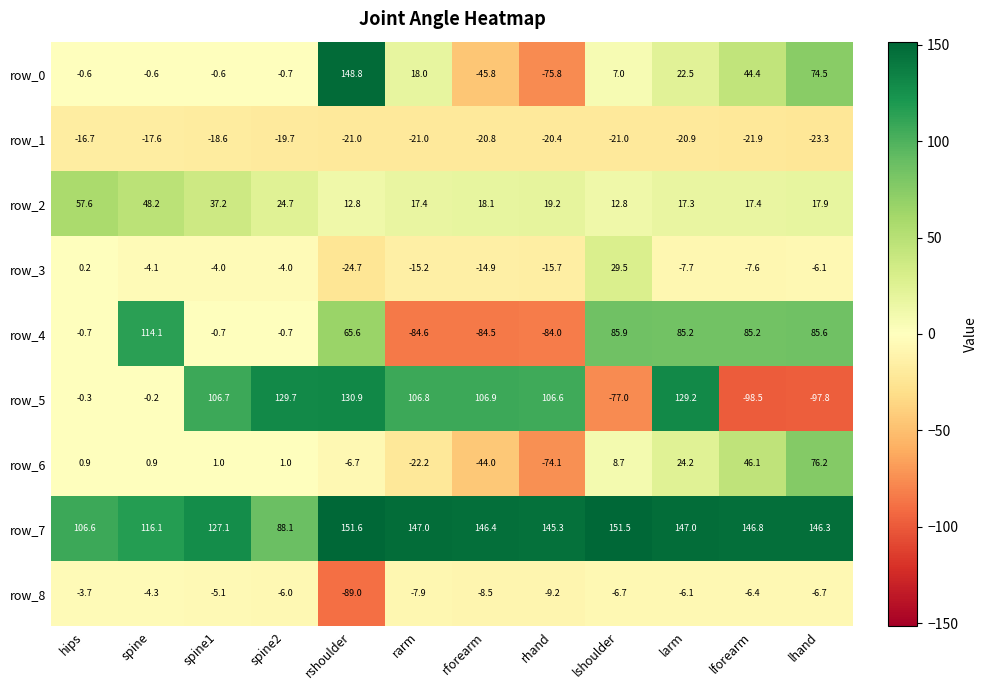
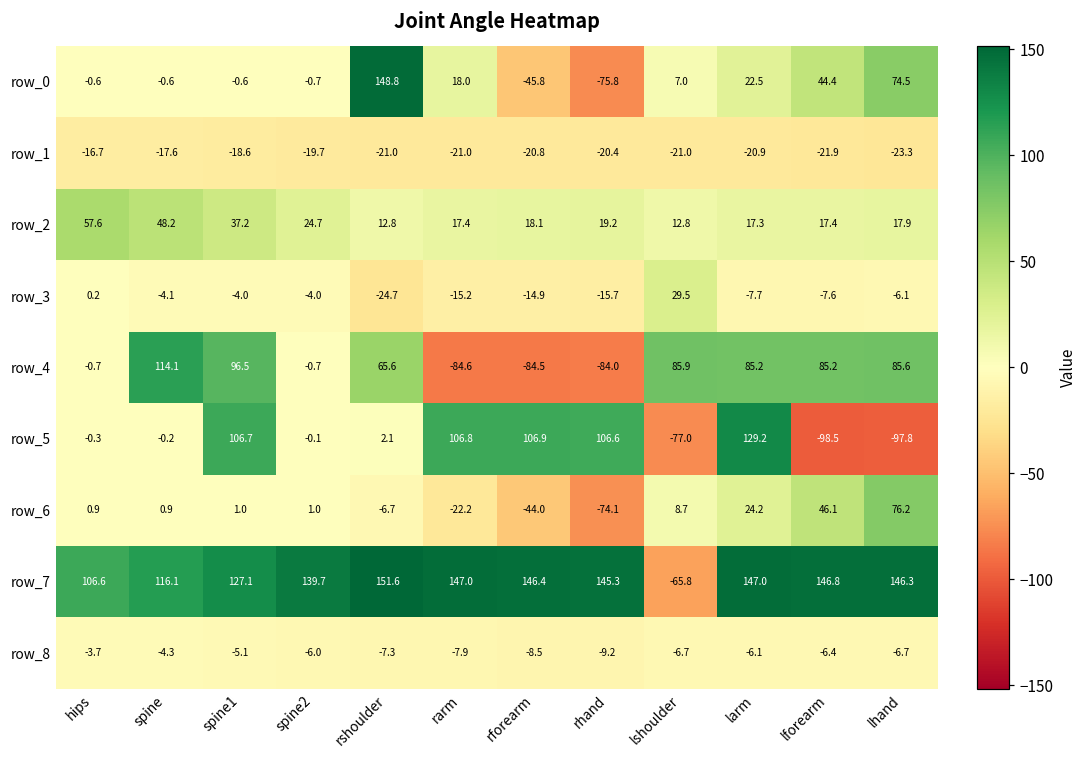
  {
    "row_0": {
      "hips": -0.6,
      "spine": -0.6,
      "spine1": -0.6,
      "spine2": -0.7,
      "rshoulder": 148.8,
      "rarm": 18.0,
      "rforearm": -45.8,
      "rhand": -75.8,
      "lshoulder": 7.0,
      "larm": 22.5,
      "lforearm": 44.4,
      "lhand": 74.5
    },
    "row_1": {
      "hips": -16.7,
      "spine": -17.6,
      "spine1": -18.6,
      "spine2": -19.7,
      "rshoulder": -21.0,
      "rarm": -21.0,
      "rforearm": -20.8,
      "rhand": -20.4,
      "lshoulder": -21.0,
      "larm": -20.9,
      "lforearm": -21.9,
      "lhand": -23.3
    },
    "row_2": {
      "hips": 57.6,
      "spine": 48.2,
      "spine1": 37.2,
      "spine2": 24.7,
      "rshoulder": 12.8,
      "rarm": 17.4,
      "rforearm": 18.1,
      "rhand": 19.2,
      "lshoulder": 12.8,
      "larm": 17.3,
      "lforearm": 17.4,
      "lhand": 17.9
    },
    "row_3": {
      "hips": 0.2,
      "spine": -4.1,
      "spine1": -4.0,
      "spine2": -4.0,
      "rshoulder": -24.7,
      "rarm": -15.2,
      "rforearm": -14.9,
      "rhand": -15.7,
      "lshoulder": 29.5,
      "larm": -7.7,
      "lforearm": -7.6,
      "lhand": -6.1
    },
    "row_4": {
      "hips": -0.7,
      "spine": 114.1,
-     "spine1": -0.7,
+     "spine1": 96.5,
      "spine2": -0.7,
      "rshoulder": 65.6,
      "rarm": -84.6,
      "rforearm": -84.5,
      "rhand": -84.0,
      "lshoulder": 85.9,
      "larm": 85.2,
      "lforearm": 85.2,
      "lhand": 85.6
    },
    "row_5": {
      "hips": -0.3,
      "spine": -0.2,
      "spine1": 106.7,
-     "spine2": 129.7,
-     "rshoulder": 130.9,
+     "spine2": -0.1,
+     "rshoulder": 2.1,
      "rarm": 106.8,
      "rforearm": 106.9,
      "rhand": 106.6,
      "lshoulder": -77.0,
      "larm": 129.2,
      "lforearm": -98.5,
      "lhand": -97.8
    },
    "row_6": {
      "hips": 0.9,
      "spine": 0.9,
      "spine1": 1.0,
      "spine2": 1.0,
      "rshoulder": -6.7,
      "rarm": -22.2,
      "rforearm": -44.0,
      "rhand": -74.1,
      "lshoulder": 8.7,
      "larm": 24.2,
      "lforearm": 46.1,
      "lhand": 76.2
    },
    "row_7": {
      "hips": 106.6,
      "spine": 116.1,
      "spine1": 127.1,
-     "spine2": 88.1,
+     "spine2": 139.7,
      "rshoulder": 151.6,
      "rarm": 147.0,
      "rforearm": 146.4,
      "rhand": 145.3,
-     "lshoulder": 151.5,
+     "lshoulder": -65.8,
      "larm": 147.0,
      "lforearm": 146.8,
      "lhand": 146.3
    },
    "row_8": {
      "hips": -3.7,
      "spine": -4.3,
      "spine1": -5.1,
      "spine2": -6.0,
-     "rshoulder": -89.0,
+     "rshoulder": -7.3,
      "rarm": -7.9,
      "rforearm": -8.5,
      "rhand": -9.2,
      "lshoulder": -6.7,
      "larm": -6.1,
      "lforearm": -6.4,
      "lhand": -6.7
    }
  }
